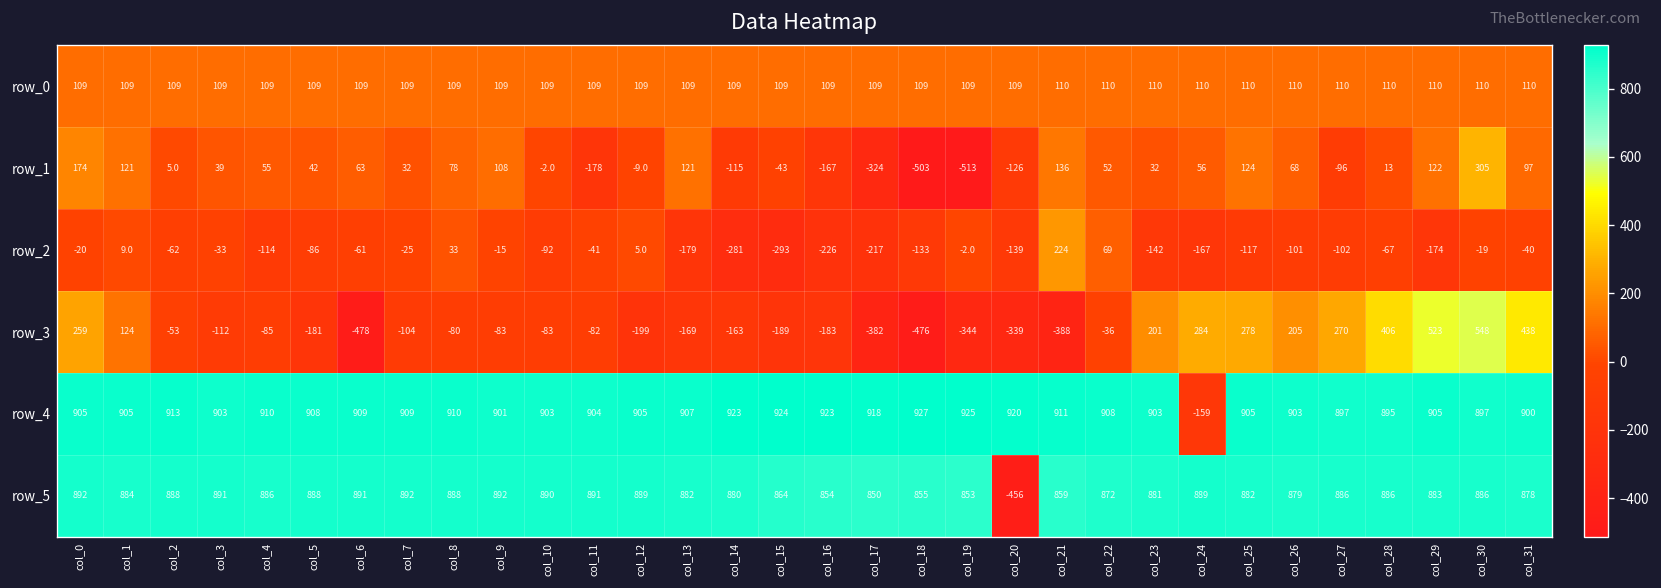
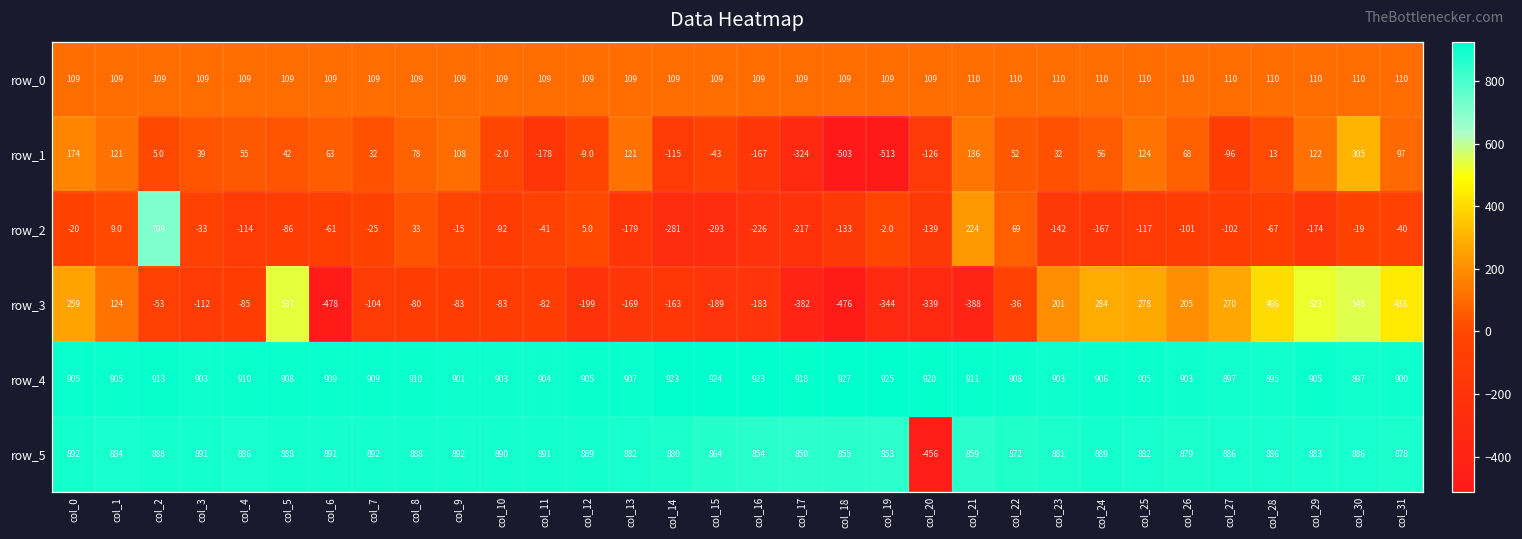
  {
    "row_0": {
      "col_0": 109,
      "col_1": 109,
      "col_2": 109,
      "col_3": 109,
      "col_4": 109,
      "col_5": 109,
      "col_6": 109,
      "col_7": 109,
      "col_8": 109,
      "col_9": 109,
      "col_10": 109,
      "col_11": 109,
      "col_12": 109,
      "col_13": 109,
      "col_14": 109,
      "col_15": 109,
      "col_16": 109,
      "col_17": 109,
      "col_18": 109,
      "col_19": 109,
      "col_20": 109,
      "col_21": 110,
      "col_22": 110,
      "col_23": 110,
      "col_24": 110,
      "col_25": 110,
      "col_26": 110,
      "col_27": 110,
      "col_28": 110,
      "col_29": 110,
      "col_30": 110,
      "col_31": 110
    },
    "row_1": {
      "col_0": 174,
      "col_1": 121,
      "col_2": 5.0,
      "col_3": 39,
      "col_4": 55,
      "col_5": 42,
      "col_6": 63,
      "col_7": 32,
      "col_8": 78,
      "col_9": 108,
      "col_10": -2.0,
      "col_11": -178,
      "col_12": -9.0,
      "col_13": 121,
      "col_14": -115,
      "col_15": -43,
      "col_16": -167,
      "col_17": -324,
      "col_18": -503,
      "col_19": -513,
      "col_20": -126,
      "col_21": 136,
      "col_22": 52,
      "col_23": 32,
      "col_24": 56,
      "col_25": 124,
      "col_26": 68,
      "col_27": -96,
      "col_28": 13,
      "col_29": 122,
      "col_30": 305,
      "col_31": 97
    },
    "row_2": {
      "col_0": -20,
      "col_1": 9.0,
-     "col_2": -62,
+     "col_2": 709,
      "col_3": -33,
      "col_4": -114,
      "col_5": -86,
      "col_6": -61,
      "col_7": -25,
      "col_8": 33,
      "col_9": -15,
      "col_10": -92,
      "col_11": -41,
      "col_12": 5.0,
      "col_13": -179,
      "col_14": -281,
      "col_15": -293,
      "col_16": -226,
      "col_17": -217,
      "col_18": -133,
      "col_19": -2.0,
      "col_20": -139,
      "col_21": 224,
      "col_22": 69,
      "col_23": -142,
      "col_24": -167,
      "col_25": -117,
      "col_26": -101,
      "col_27": -102,
      "col_28": -67,
      "col_29": -174,
      "col_30": -19,
      "col_31": -40
    },
    "row_3": {
      "col_0": 259,
      "col_1": 124,
      "col_2": -53,
      "col_3": -112,
      "col_4": -85,
-     "col_5": -181,
+     "col_5": 537,
      "col_6": -478,
      "col_7": -104,
      "col_8": -80,
      "col_9": -83,
      "col_10": -83,
      "col_11": -82,
      "col_12": -199,
      "col_13": -169,
      "col_14": -163,
      "col_15": -189,
      "col_16": -183,
      "col_17": -382,
      "col_18": -476,
      "col_19": -344,
      "col_20": -339,
      "col_21": -388,
      "col_22": -36,
      "col_23": 201,
      "col_24": 284,
      "col_25": 278,
      "col_26": 205,
      "col_27": 270,
      "col_28": 406,
      "col_29": 523,
      "col_30": 548,
      "col_31": 438
    },
    "row_4": {
      "col_0": 905,
      "col_1": 905,
      "col_2": 913,
      "col_3": 903,
      "col_4": 910,
      "col_5": 908,
      "col_6": 909,
      "col_7": 909,
      "col_8": 910,
      "col_9": 901,
      "col_10": 903,
      "col_11": 904,
      "col_12": 905,
      "col_13": 907,
      "col_14": 923,
      "col_15": 924,
      "col_16": 923,
      "col_17": 918,
      "col_18": 927,
      "col_19": 925,
      "col_20": 920,
      "col_21": 911,
      "col_22": 908,
      "col_23": 903,
-     "col_24": -159,
+     "col_24": 906,
      "col_25": 905,
      "col_26": 903,
      "col_27": 897,
      "col_28": 895,
      "col_29": 905,
      "col_30": 897,
      "col_31": 900
    },
    "row_5": {
      "col_0": 892,
      "col_1": 884,
      "col_2": 888,
      "col_3": 891,
      "col_4": 886,
      "col_5": 888,
      "col_6": 891,
      "col_7": 892,
      "col_8": 888,
      "col_9": 892,
      "col_10": 890,
      "col_11": 891,
      "col_12": 889,
      "col_13": 882,
      "col_14": 880,
      "col_15": 864,
      "col_16": 854,
      "col_17": 850,
      "col_18": 855,
      "col_19": 853,
      "col_20": -456,
      "col_21": 859,
      "col_22": 872,
      "col_23": 881,
      "col_24": 889,
      "col_25": 882,
      "col_26": 879,
      "col_27": 886,
      "col_28": 886,
      "col_29": 883,
      "col_30": 886,
      "col_31": 878
    }
  }
